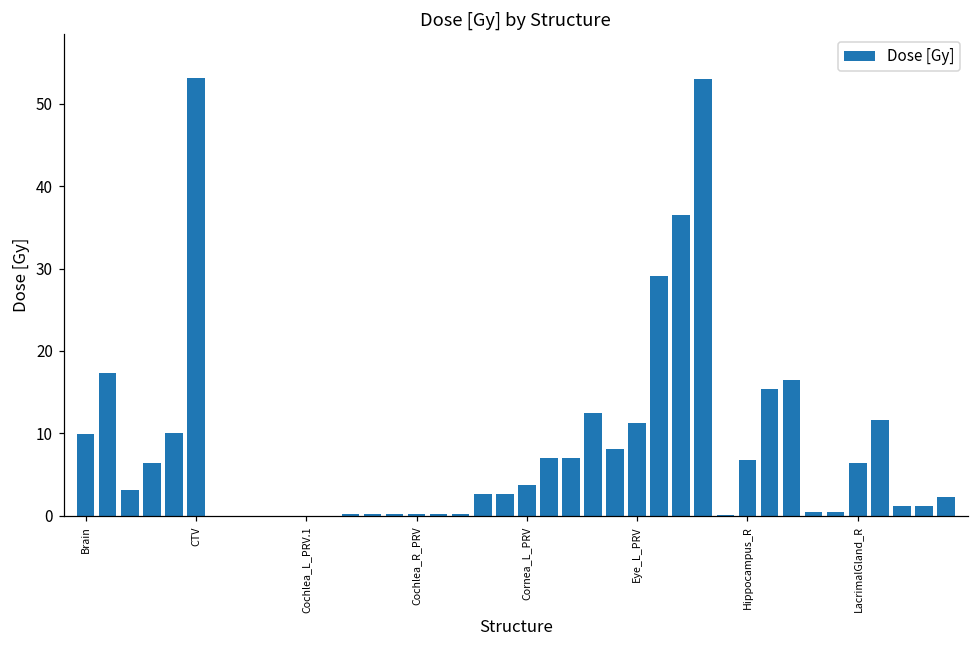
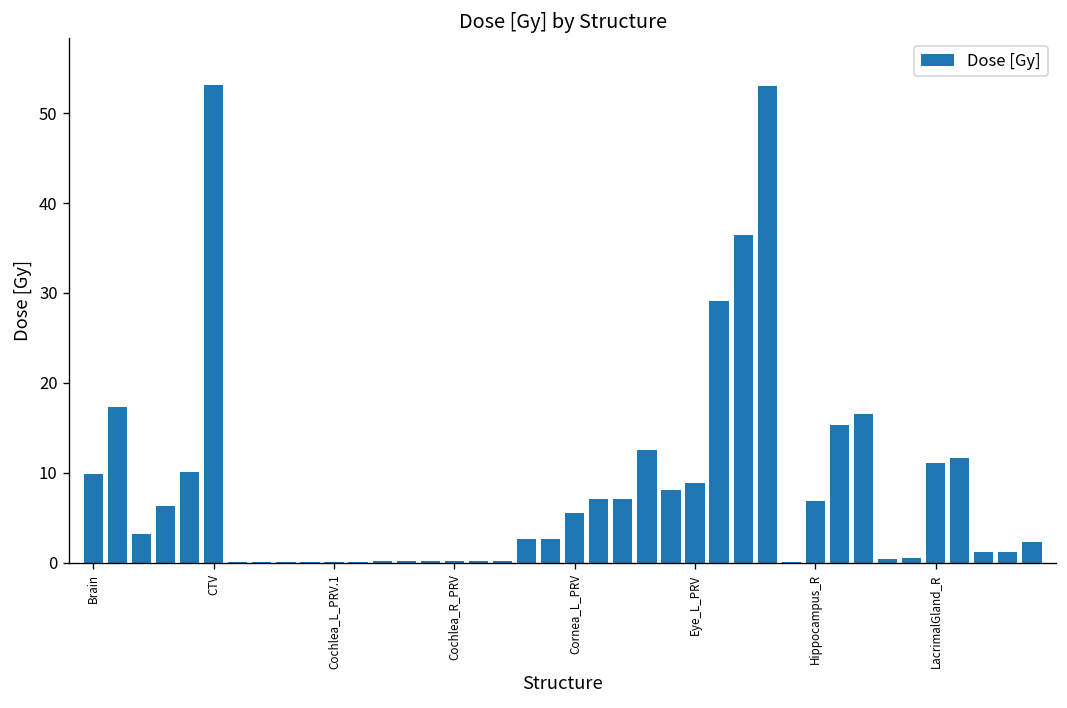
  {
    "Brain": 10,
    "CTV": 53,
-   "Cornea_L_PRV": 4,
-   "Eye_L_PRV": 11,
+   "Cornea_L_PRV": 6,
+   "Eye_L_PRV": 9,
    "Hippocampus_R": 7,
-   "LacrimalGland_R": 6
+   "LacrimalGland_R": 11
  }
